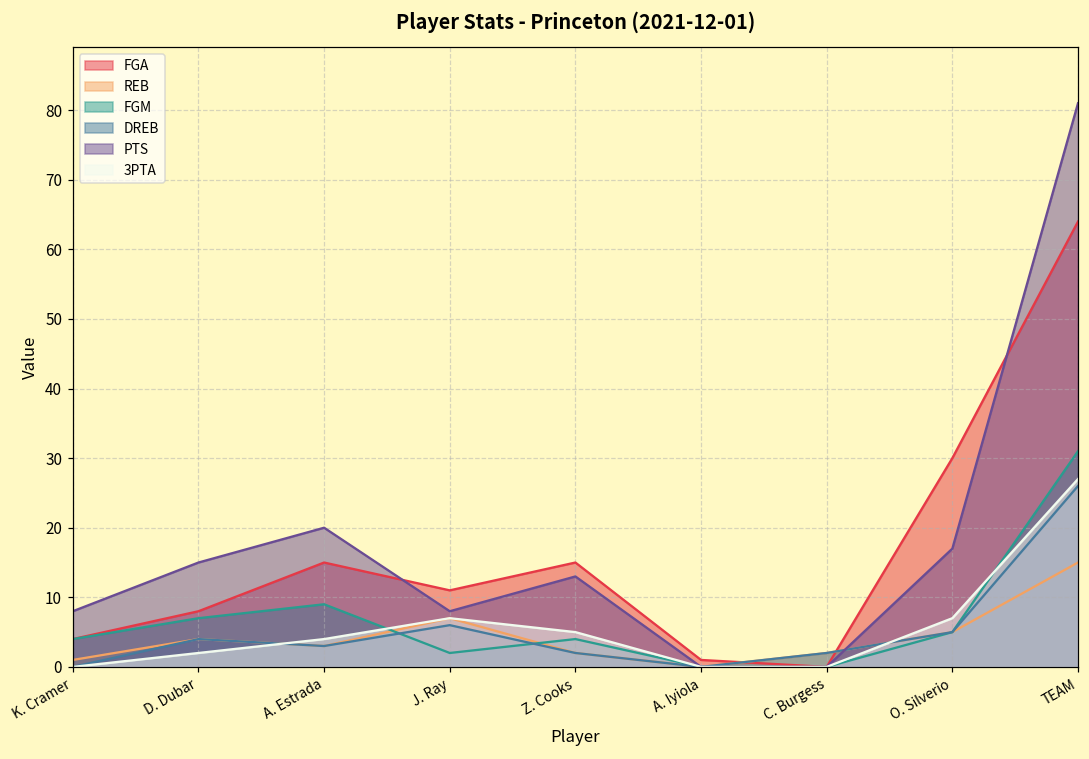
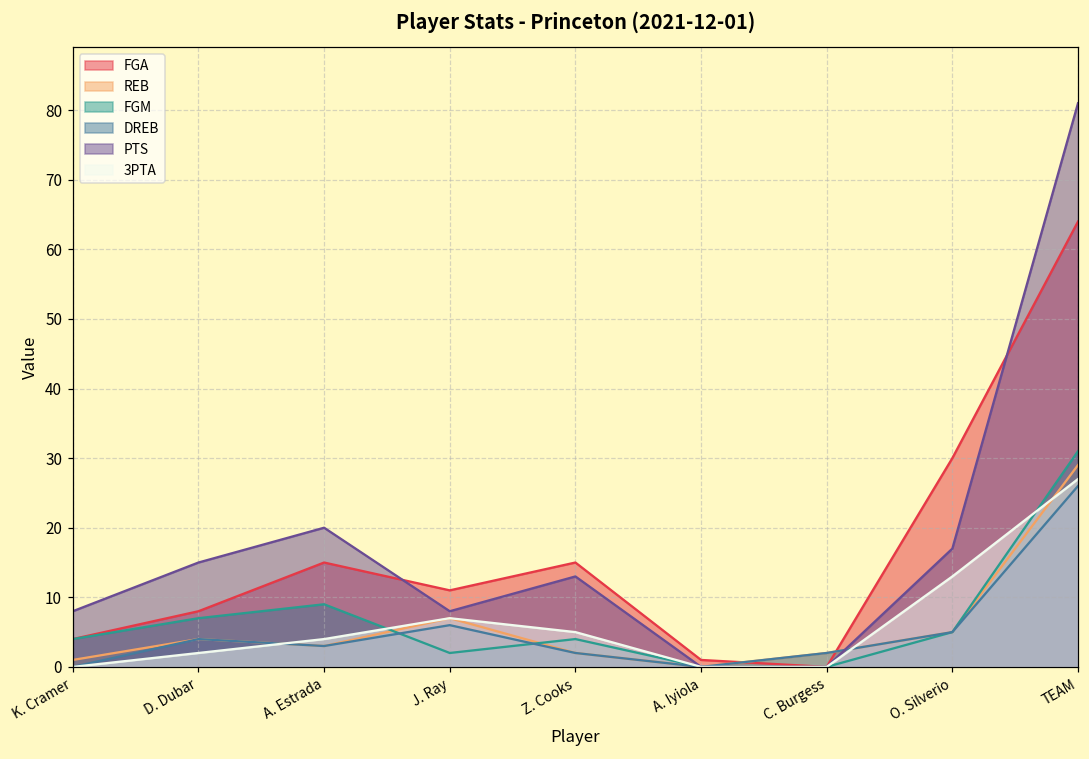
  {
    "FGA": {
      "D. Dubar": 8,
      "A. Estrada": 15,
      "J. Ray": 11,
      "Z. Cooks": 15,
      "A. Iyiola": 1,
      "O. Silverio": 30,
      "TEAM": 64
    },
    "REB": {
      "K. Cramer": 1,
-     "TEAM": 15
+     "TEAM": 29
    },
    "3PTA": {
      "D. Dubar": 2,
      "A. Estrada": 4,
      "Z. Cooks": 5,
-     "O. Silverio": 7,
+     "O. Silverio": 13,
      "TEAM": 27
    }
  }
